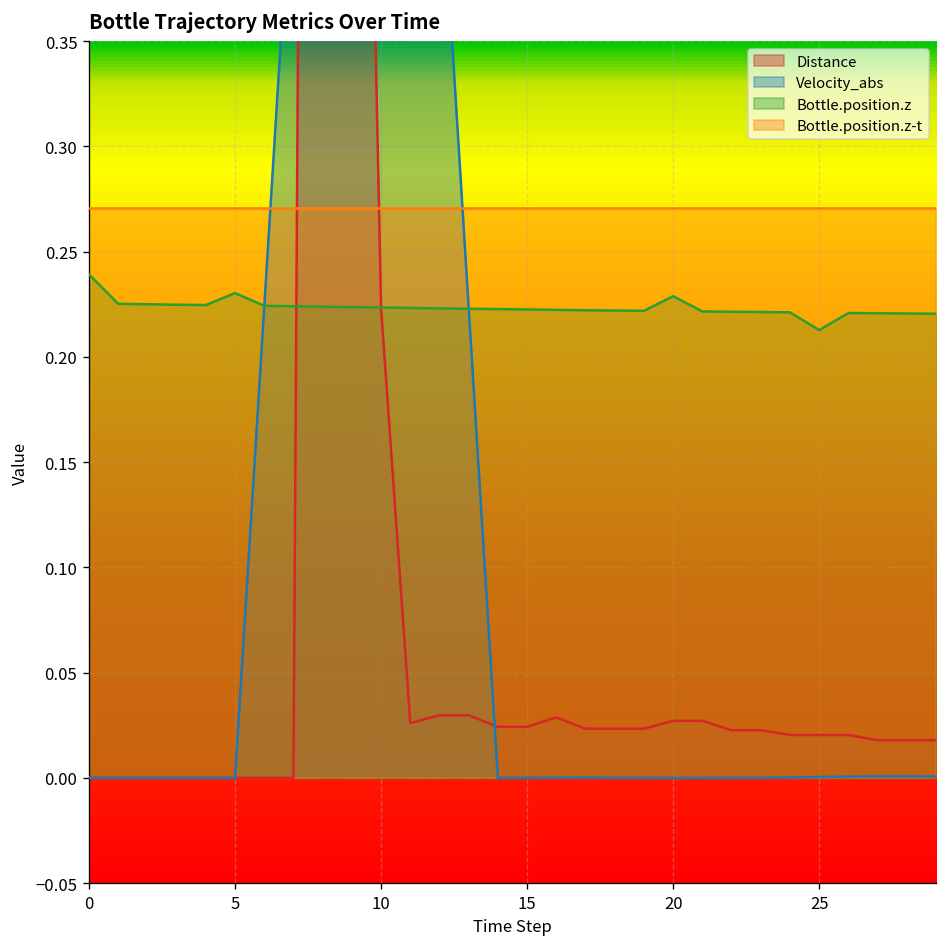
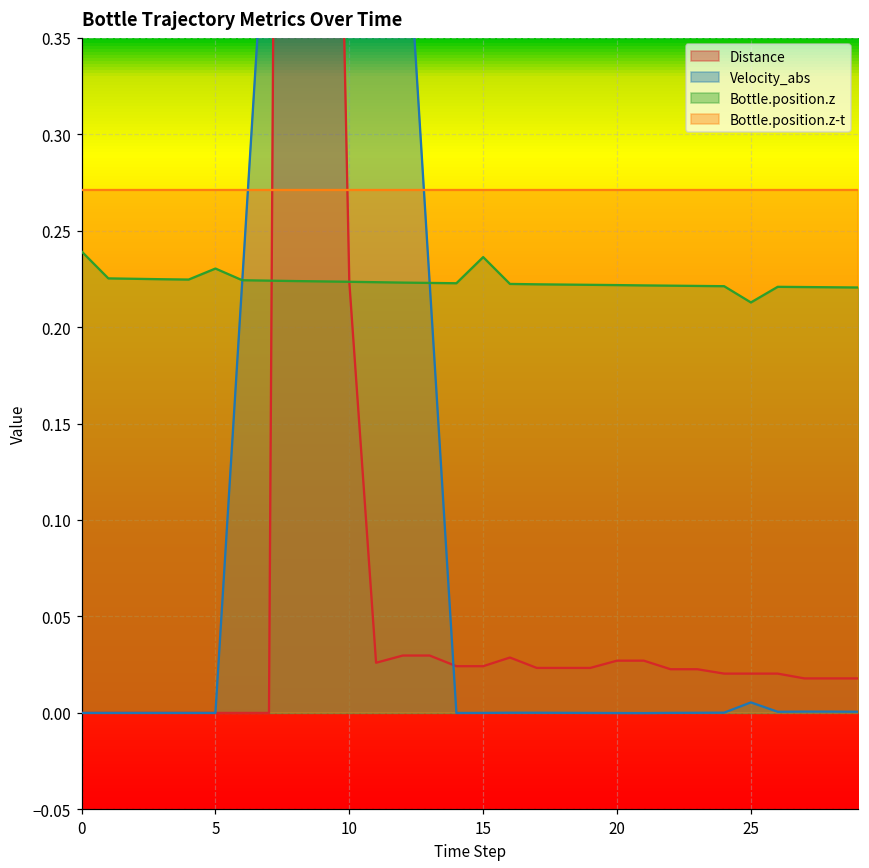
  {
    "Velocity_abs": {
      "15": 0.000,
      "20": 0.000,
-     "25": 0.000
+     "25": 0.005
    },
    "Bottle.position.z": {
      "0": 0.239,
      "5": 0.230,
-     "15": 0.223,
-     "20": 0.229,
+     "15": 0.236,
+     "20": 0.222,
      "25": 0.213
    }
  }
